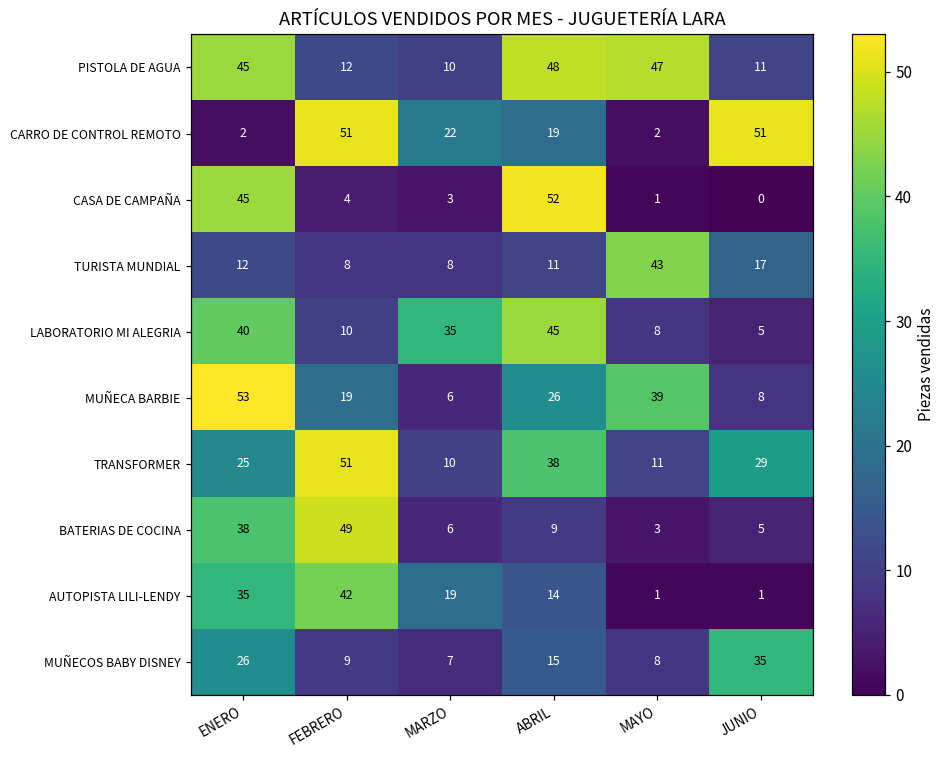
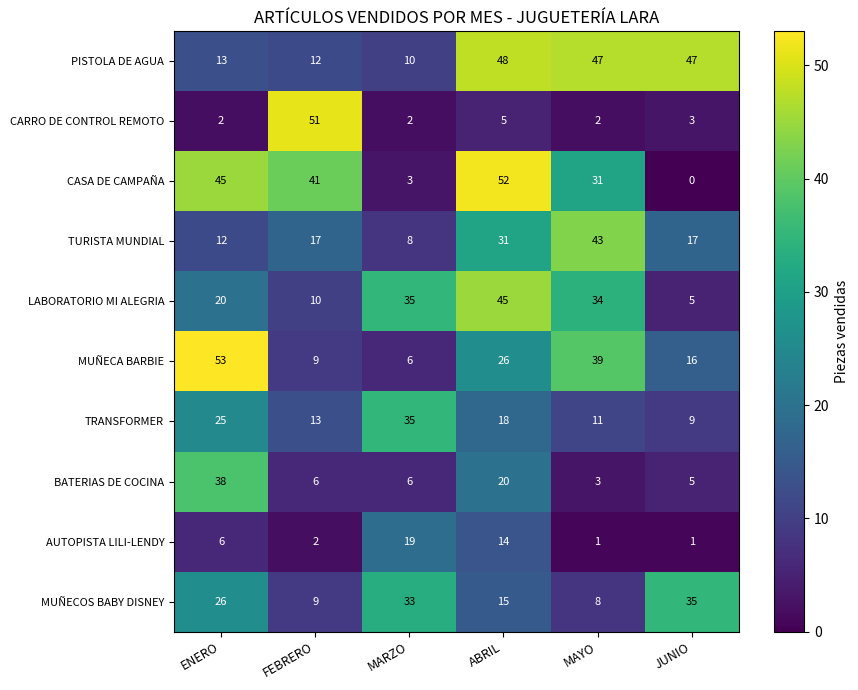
  {
    "PISTOLA DE AGUA": {
-     "ENERO": 45,
+     "ENERO": 13,
      "FEBRERO": 12,
      "MARZO": 10,
      "ABRIL": 48,
      "MAYO": 47,
-     "JUNIO": 11
+     "JUNIO": 47
    },
    "CARRO DE CONTROL REMOTO": {
      "ENERO": 2,
      "FEBRERO": 51,
-     "MARZO": 22,
-     "ABRIL": 19,
+     "MARZO": 2,
+     "ABRIL": 5,
      "MAYO": 2,
-     "JUNIO": 51
+     "JUNIO": 3
    },
    "CASA DE CAMPAÑA": {
      "ENERO": 45,
-     "FEBRERO": 4,
+     "FEBRERO": 41,
      "MARZO": 3,
      "ABRIL": 52,
-     "MAYO": 1,
+     "MAYO": 31,
      "JUNIO": 0
    },
    "TURISTA MUNDIAL": {
      "ENERO": 12,
-     "FEBRERO": 8,
+     "FEBRERO": 17,
      "MARZO": 8,
-     "ABRIL": 11,
+     "ABRIL": 31,
      "MAYO": 43,
      "JUNIO": 17
    },
    "LABORATORIO MI ALEGRIA": {
-     "ENERO": 40,
+     "ENERO": 20,
      "FEBRERO": 10,
      "MARZO": 35,
      "ABRIL": 45,
-     "MAYO": 8,
+     "MAYO": 34,
      "JUNIO": 5
    },
    "MUÑECA BARBIE": {
      "ENERO": 53,
-     "FEBRERO": 19,
+     "FEBRERO": 9,
      "MARZO": 6,
      "ABRIL": 26,
      "MAYO": 39,
-     "JUNIO": 8
+     "JUNIO": 16
    },
    "TRANSFORMER": {
      "ENERO": 25,
-     "FEBRERO": 51,
-     "MARZO": 10,
-     "ABRIL": 38,
+     "FEBRERO": 13,
+     "MARZO": 35,
+     "ABRIL": 18,
      "MAYO": 11,
-     "JUNIO": 29
+     "JUNIO": 9
    },
    "BATERIAS DE COCINA": {
      "ENERO": 38,
-     "FEBRERO": 49,
+     "FEBRERO": 6,
      "MARZO": 6,
-     "ABRIL": 9,
+     "ABRIL": 20,
      "MAYO": 3,
      "JUNIO": 5
    },
    "AUTOPISTA LILI-LENDY": {
-     "ENERO": 35,
-     "FEBRERO": 42,
+     "ENERO": 6,
+     "FEBRERO": 2,
      "MARZO": 19,
      "ABRIL": 14,
      "MAYO": 1,
      "JUNIO": 1
    },
    "MUÑECOS BABY DISNEY": {
      "ENERO": 26,
      "FEBRERO": 9,
-     "MARZO": 7,
+     "MARZO": 33,
      "ABRIL": 15,
      "MAYO": 8,
      "JUNIO": 35
    }
  }
